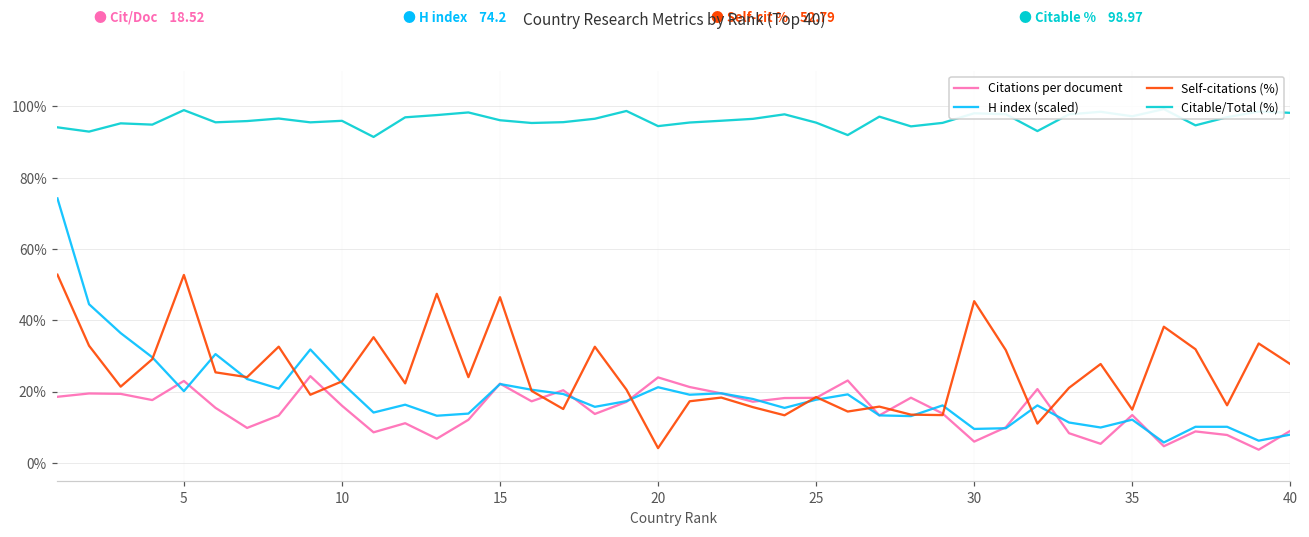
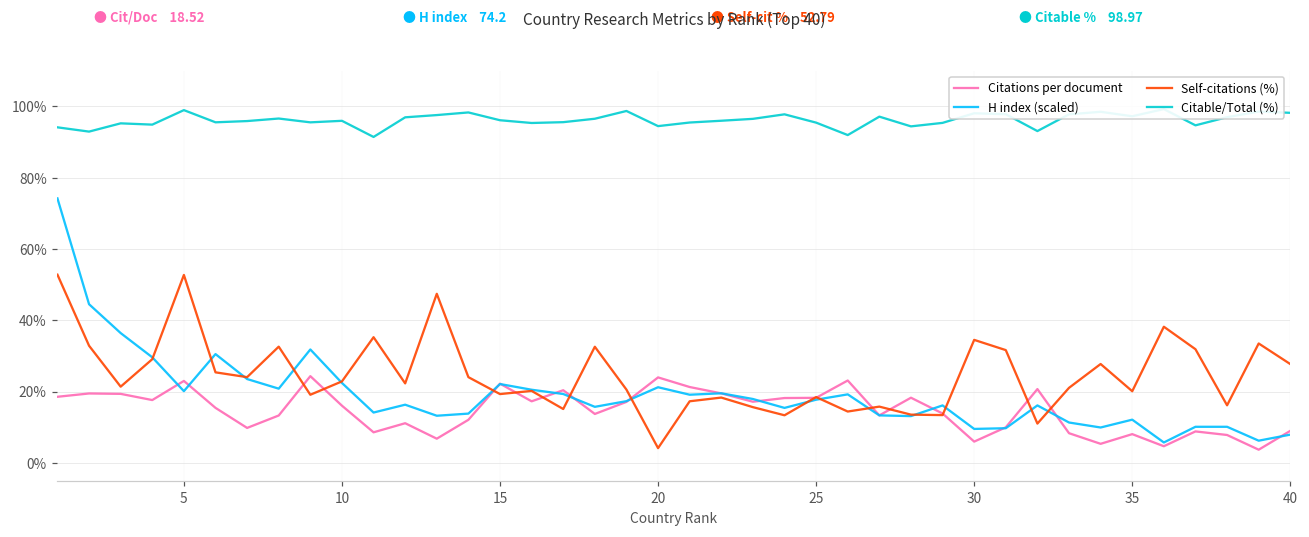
  {
    "Citations per document": {
      "5": "23%",
      "10": "16%",
      "20": "24%",
      "30": "6%",
-     "35": "13%",
+     "35": "8%",
      "40": "9%"
    },
    "Self-citations (%)": {
      "5": "53%",
-     "15": "46%",
+     "15": "19%",
      "20": "4%",
-     "30": "45%",
-     "35": "15%",
+     "30": "34%",
+     "35": "20%",
      "40": "28%"
    }
  }
